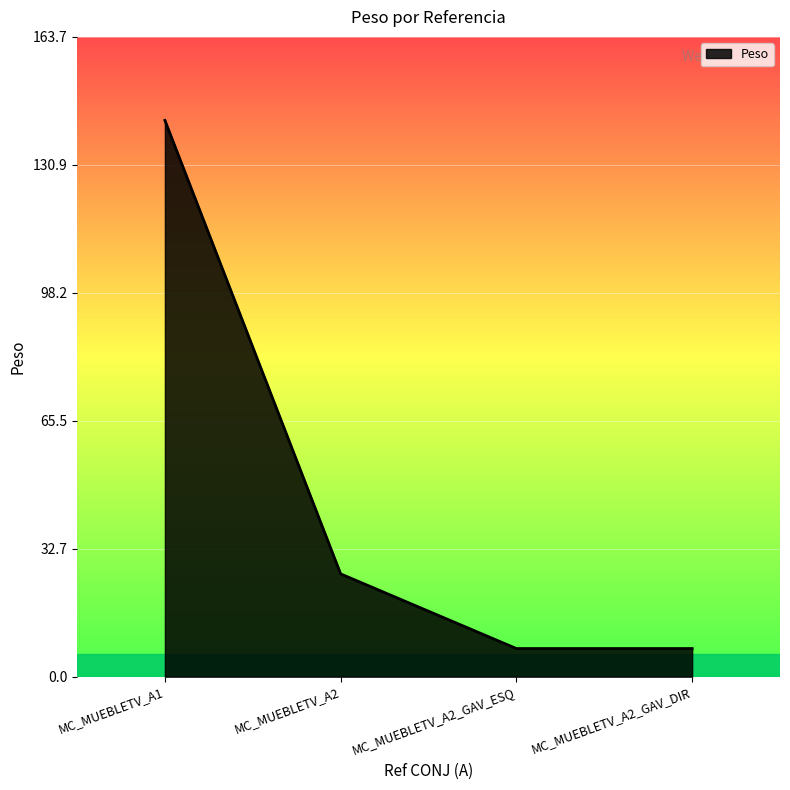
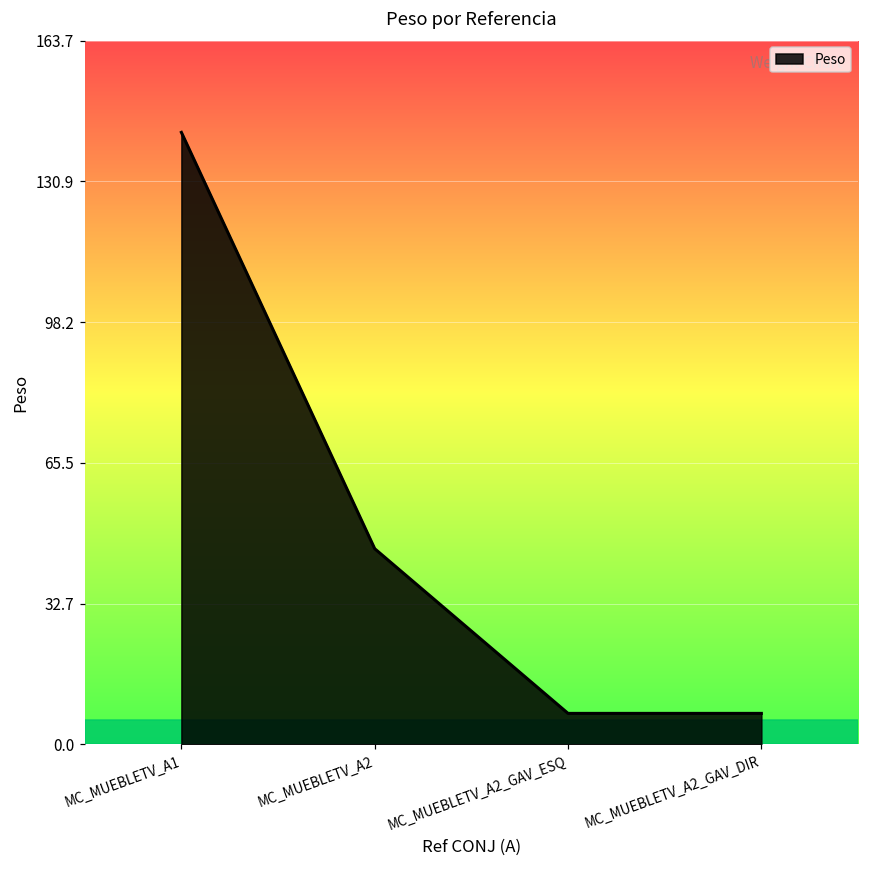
  {
    "MC_MUEBLETV_A1": 142,
-   "MC_MUEBLETV_A2": 26,
+   "MC_MUEBLETV_A2": 46,
    "MC_MUEBLETV_A2_GAV_ESQ": 7,
    "MC_MUEBLETV_A2_GAV_DIR": 7
  }
